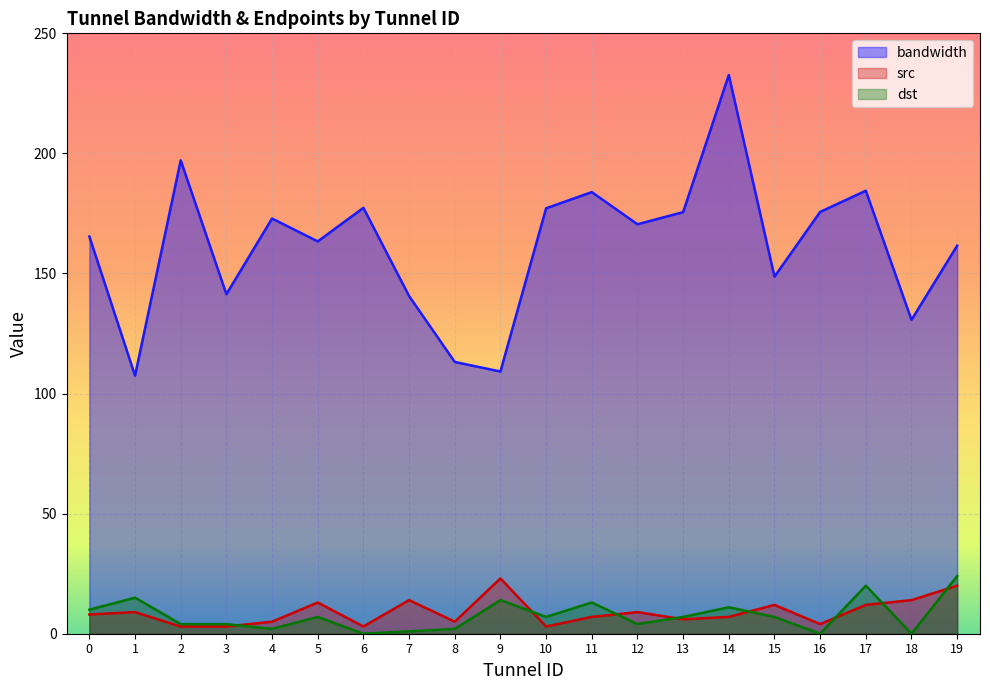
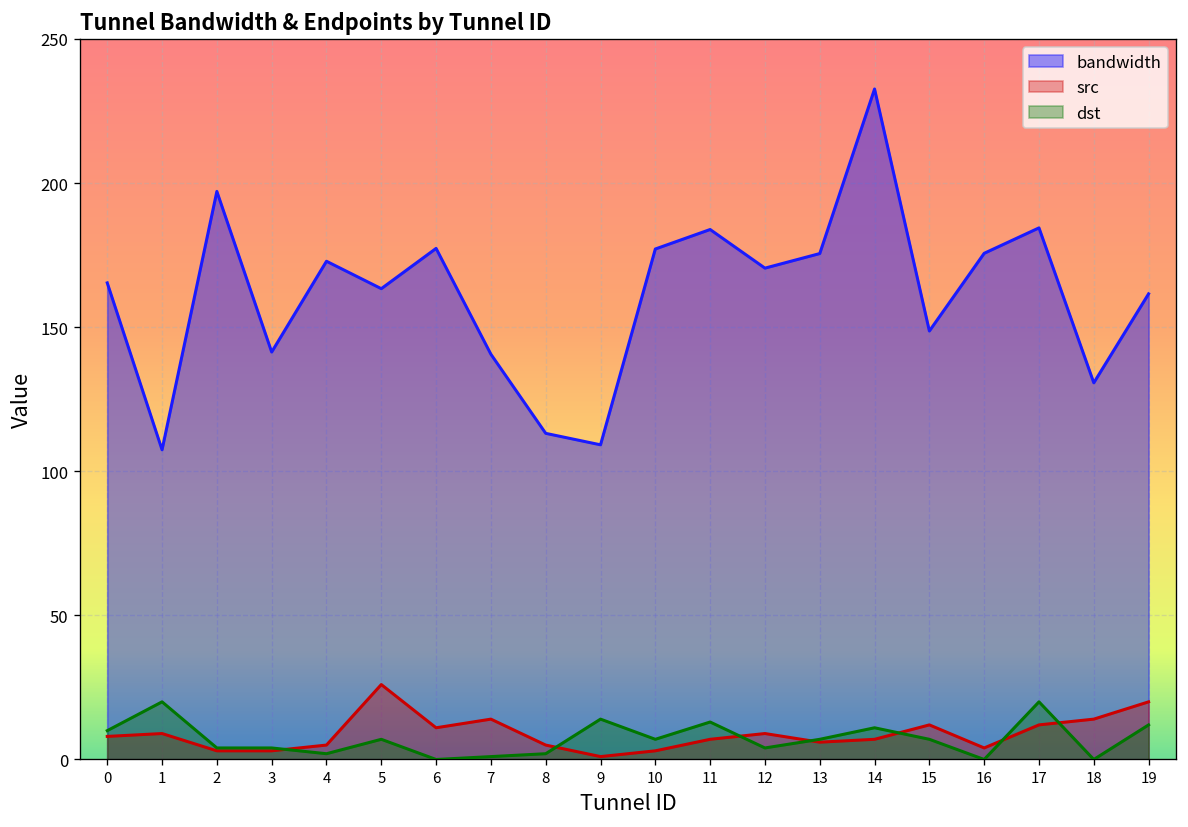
  {
    "bandwidth": {
      "0": 165,
      "1": 107,
      "2": 197,
      "3": 141,
      "4": 173,
      "5": 163,
      "6": 177,
      "7": 141,
      "8": 113,
      "9": 109,
      "10": 177,
      "11": 184,
      "12": 170,
      "13": 176,
      "14": 233,
      "15": 149,
      "16": 176,
      "17": 184,
      "18": 131,
      "19": 162
    },
    "src": {
      "0": 8,
      "1": 9,
      "4": 5,
-     "5": 13,
-     "6": 3,
+     "5": 26,
+     "6": 11,
      "7": 14,
      "8": 5,
-     "9": 23,
+     "9": 1,
      "10": 3,
      "11": 7,
      "12": 9,
      "14": 7,
      "15": 12,
      "16": 4,
      "17": 12,
      "18": 14,
      "19": 20
    },
    "dst": {
      "0": 10,
-     "1": 15,
+     "1": 20,
      "4": 2,
      "5": 7,
      "6": 0,
      "7": 1,
      "8": 2,
      "9": 14,
      "10": 7,
      "11": 13,
      "12": 4,
      "14": 11,
      "15": 7,
      "16": 0,
      "17": 20,
      "18": 0,
-     "19": 24
+     "19": 12
    }
  }
